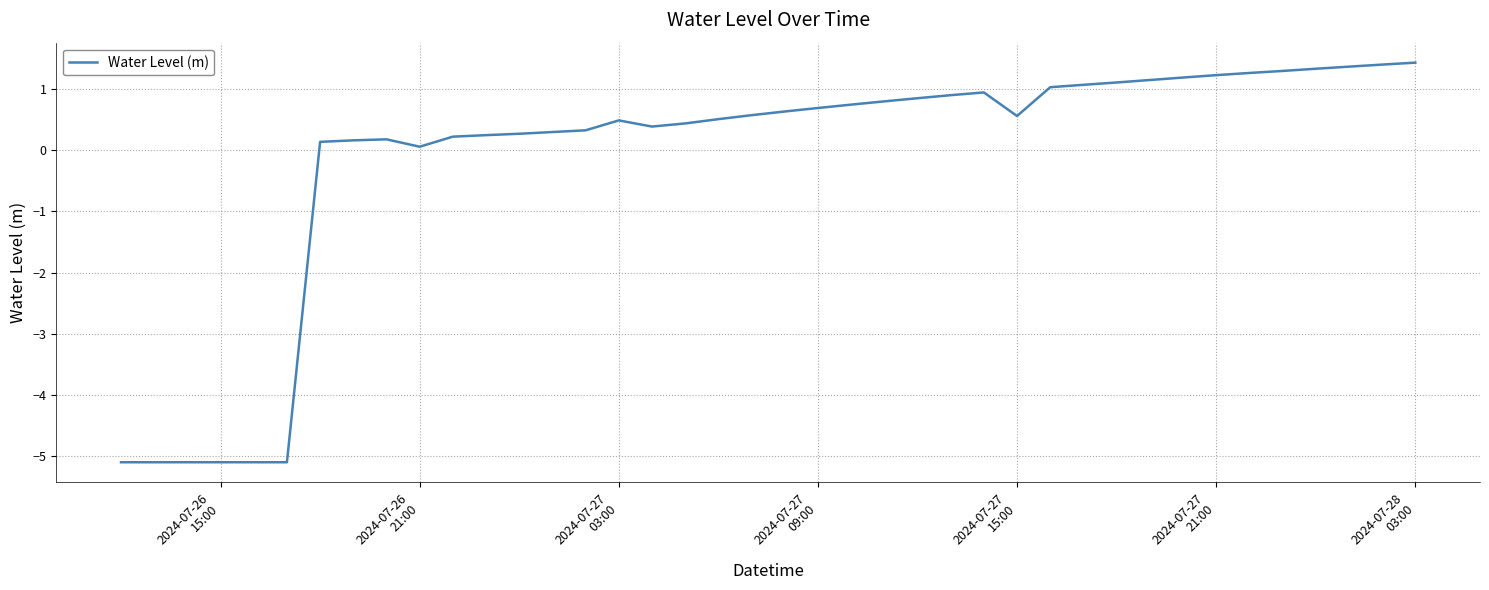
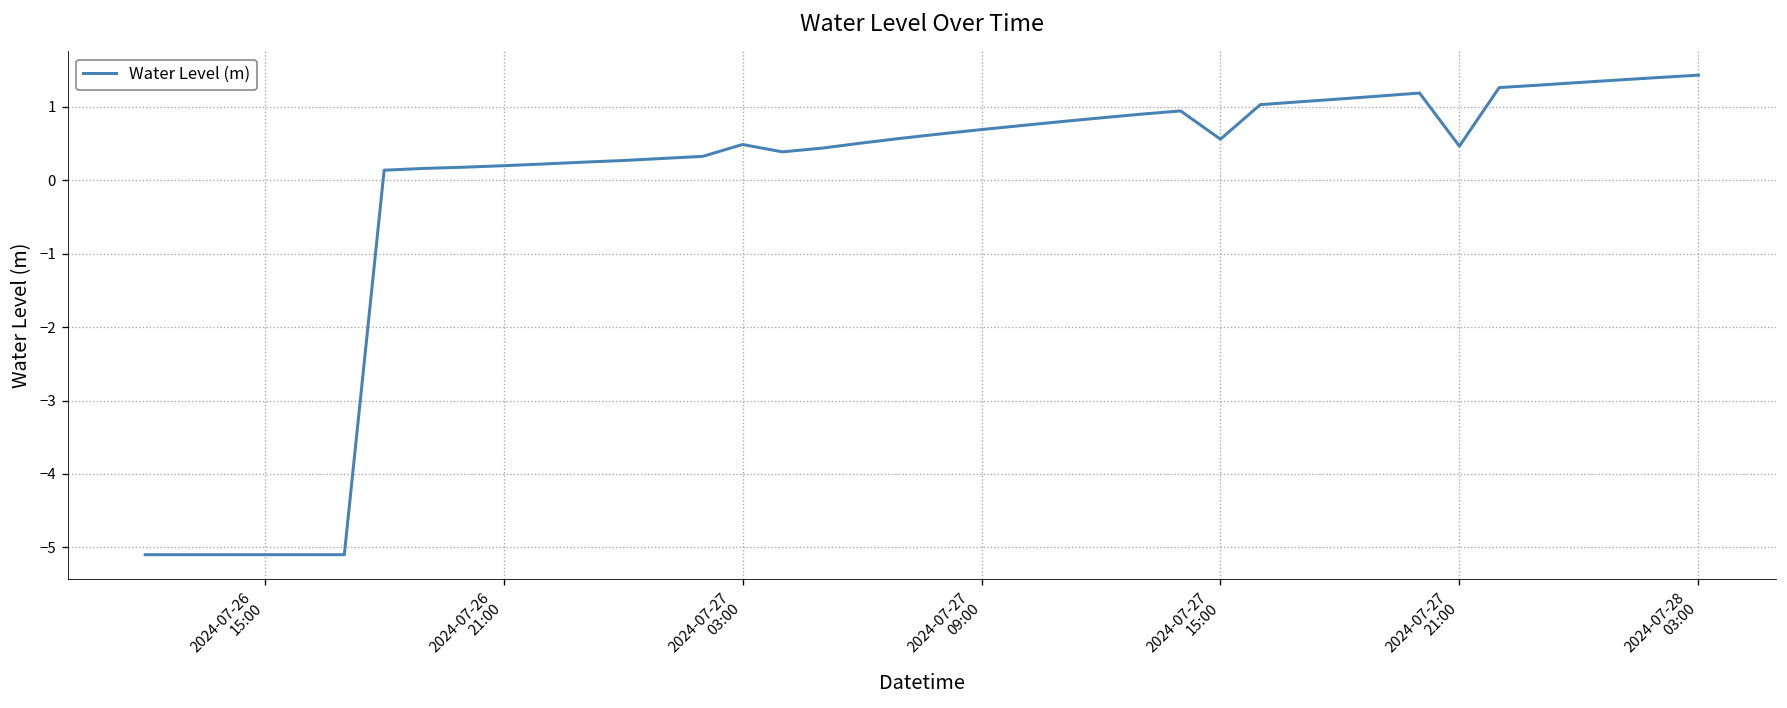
  {
    "2024-07-26 15:00": -5.1,
-   "2024-07-26 21:00": 0.1,
+   "2024-07-26 21:00": 0.2,
    "2024-07-27 03:00": 0.5,
    "2024-07-27 09:00": 0.7,
    "2024-07-27 15:00": 0.6,
-   "2024-07-27 21:00": 1.2,
+   "2024-07-27 21:00": 0.5,
    "2024-07-28 03:00": 1.4
  }
